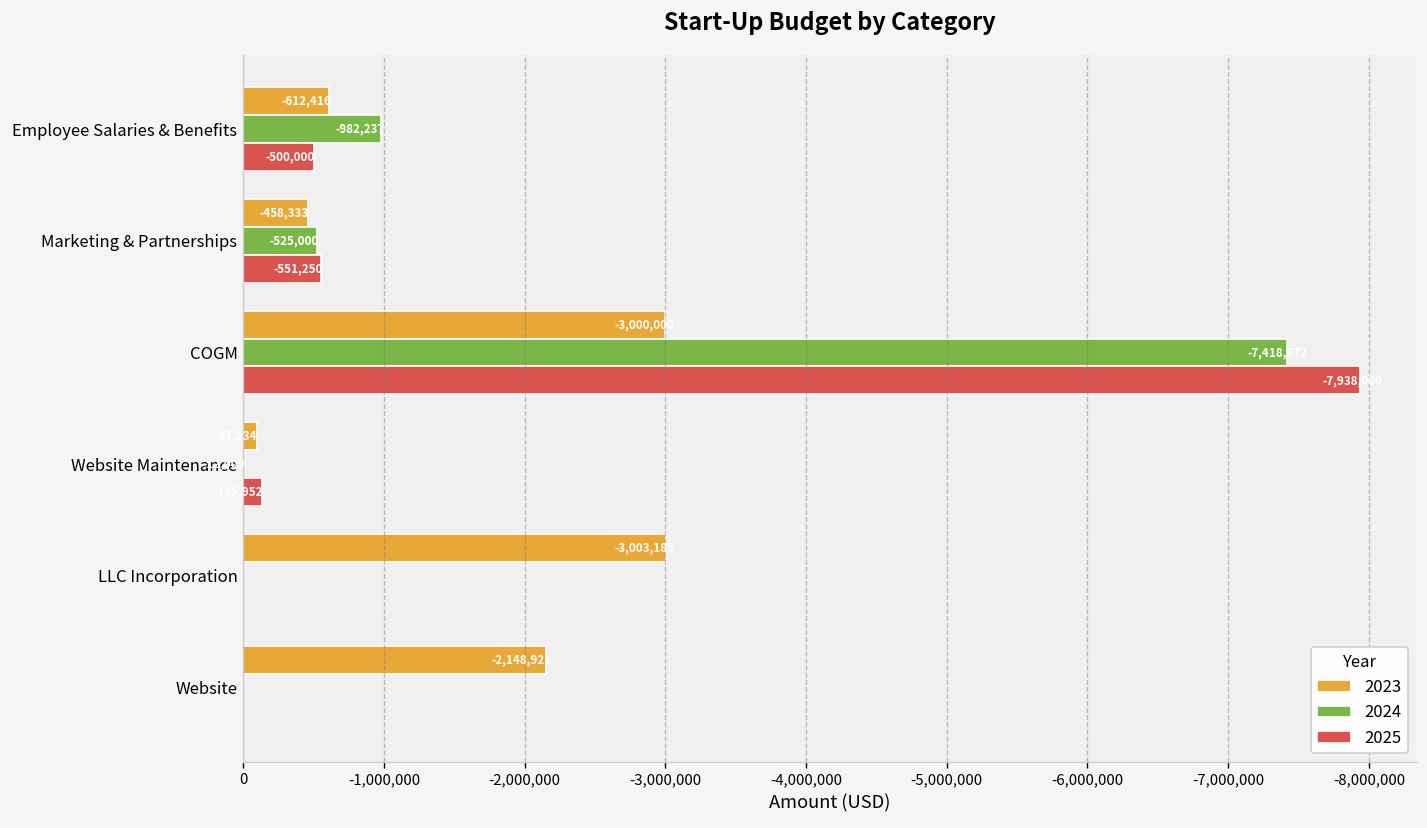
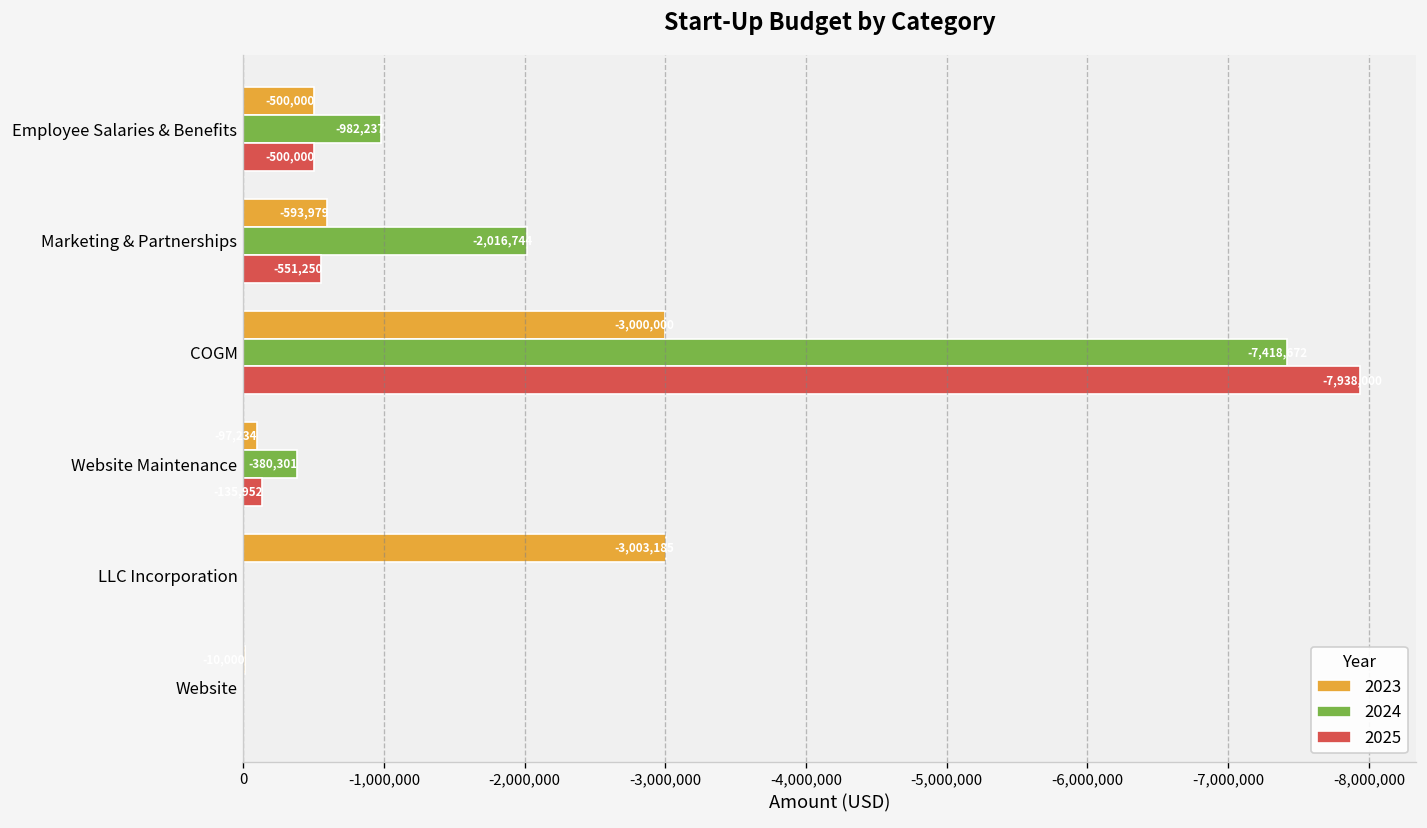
  {
    "2023": {
-     "Employee Salaries & Benefits": "-612,416",
-     "Marketing & Partnerships": "-458,333",
+     "Employee Salaries & Benefits": "-500,000",
+     "Marketing & Partnerships": "-593,979",
      "COGM": "-3,000,000",
      "LLC Incorporation": "-3,003,185",
-     "Website": "-2,150,000"
+     "Website": "-10,000"
    },
    "2024": {
      "Employee Salaries & Benefits": "-982,237",
-     "Marketing & Partnerships": "-525,000",
+     "Marketing & Partnerships": "-2,016,744",
      "COGM": "-7,418,672",
-     "Website Maintenance": "-10,000"
+     "Website Maintenance": "-380,000"
    },
    "2025": {
      "Employee Salaries & Benefits": "-500,000",
      "Marketing & Partnerships": "-551,250",
      "COGM": "-7,938,000"
    }
  }
